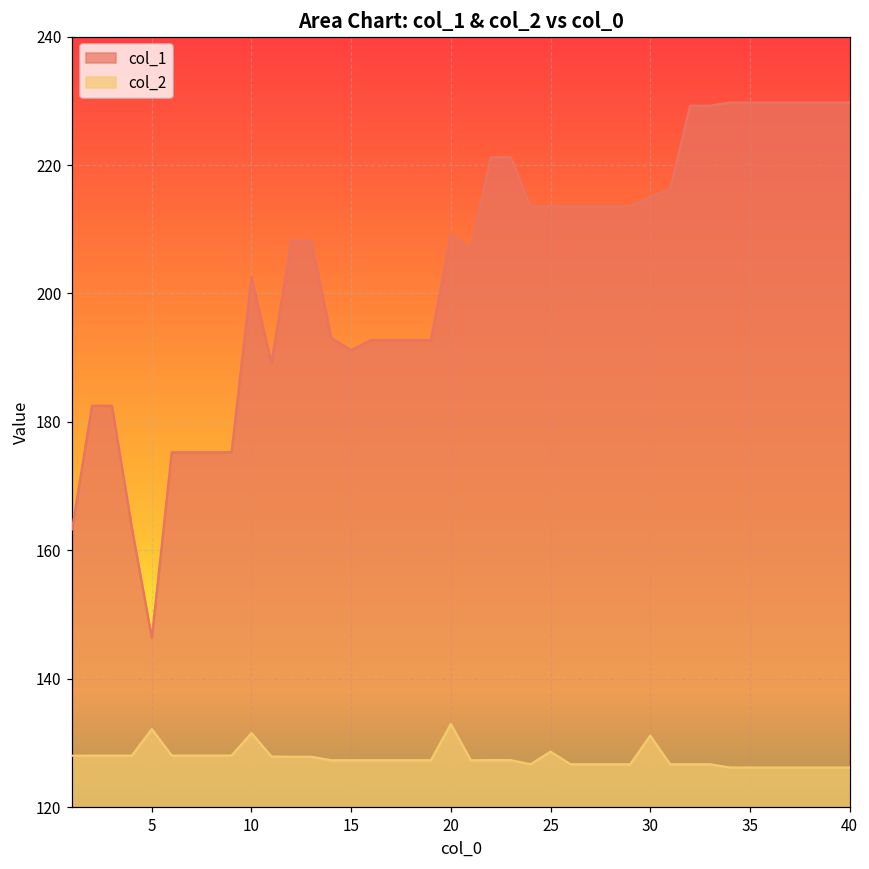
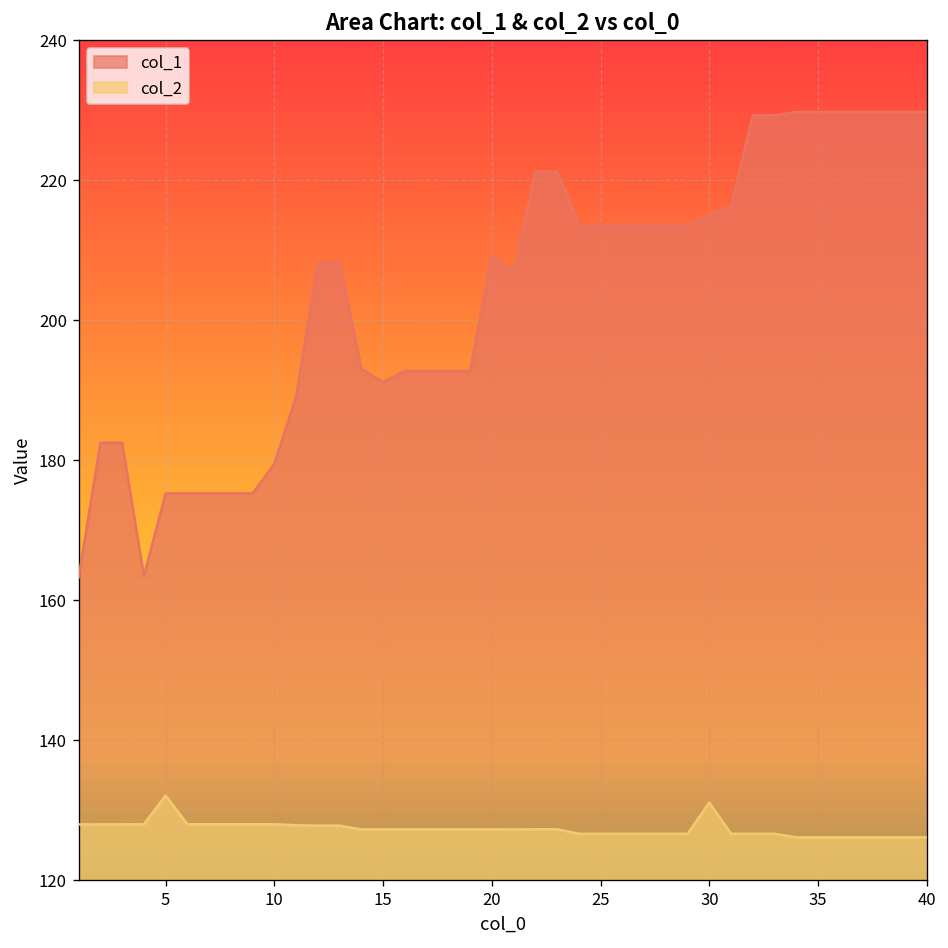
  {
    "col_1": {
-     "5": 146,
-     "10": 203,
+     "5": 175,
+     "10": 179,
      "15": 191,
      "20": 209,
      "25": 214,
      "30": 215,
      "35": 230,
      "40": 230
    },
    "col_2": {
      "5": 132,
-     "10": 132,
+     "10": 128,
      "15": 127,
-     "20": 133,
-     "25": 129,
+     "20": 127,
+     "25": 127,
      "30": 131,
      "35": 126,
      "40": 126
    }
  }
